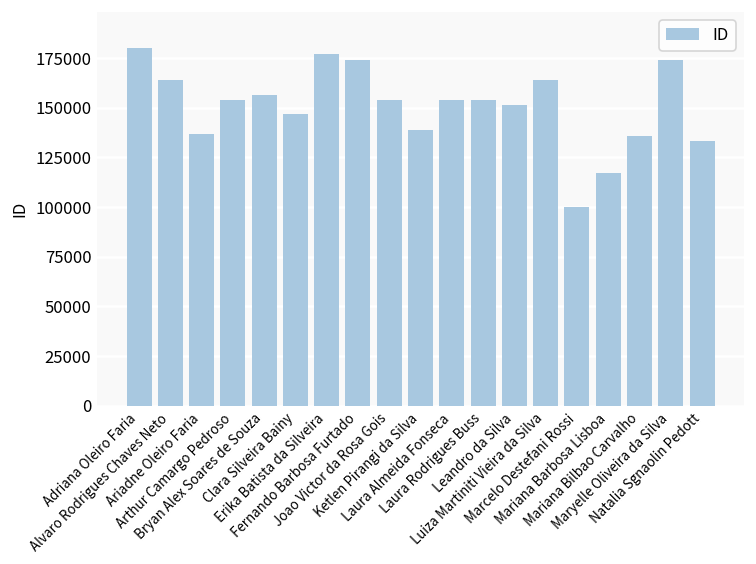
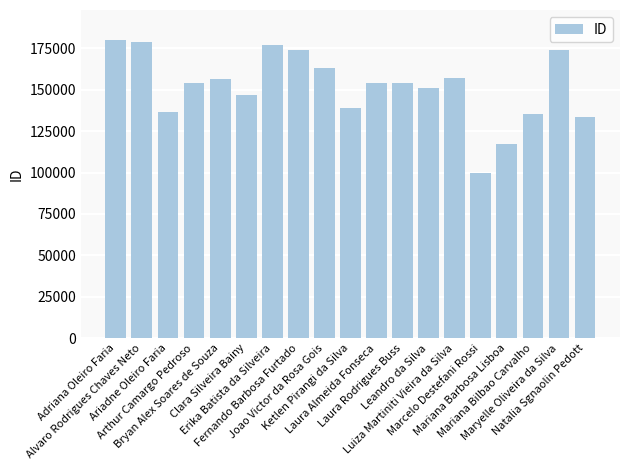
  {
    "Adriana Oleiro Faria": 180000,
-   "Alvaro Rodrigues Chaves Neto": 164000,
+   "Alvaro Rodrigues Chaves Neto": 179000,
    "Ariadne Oleiro Faria": 137000,
    "Arthur Camargo Pedroso": 154000,
    "Bryan Alex Soares de Souza": 156000,
    "Clara Silveira Bainy": 147000,
    "Erika Batista da Silveira": 177000,
    "Fernando Barbosa Furtado": 174000,
-   "Joao Victor da Rosa Gois": 154000,
+   "Joao Victor da Rosa Gois": 163000,
    "Ketlen Pirangi da Silva": 139000,
    "Laura Almeida Fonseca": 154000,
    "Laura Rodrigues Buss": 154000,
    "Leandro da Silva": 151000,
-   "Luiza Martiniti Vieira da Silva": 164000,
+   "Luiza Martiniti Vieira da Silva": 157000,
    "Marcelo Destefani Rossi": 100000,
    "Mariana Barbosa Lisboa": 117000,
    "Mariana Bilbao Carvalho": 136000,
    "Maryelle Oliveira da Silva": 174000,
    "Natalia Sgnaolin Pedott": 133000
  }
